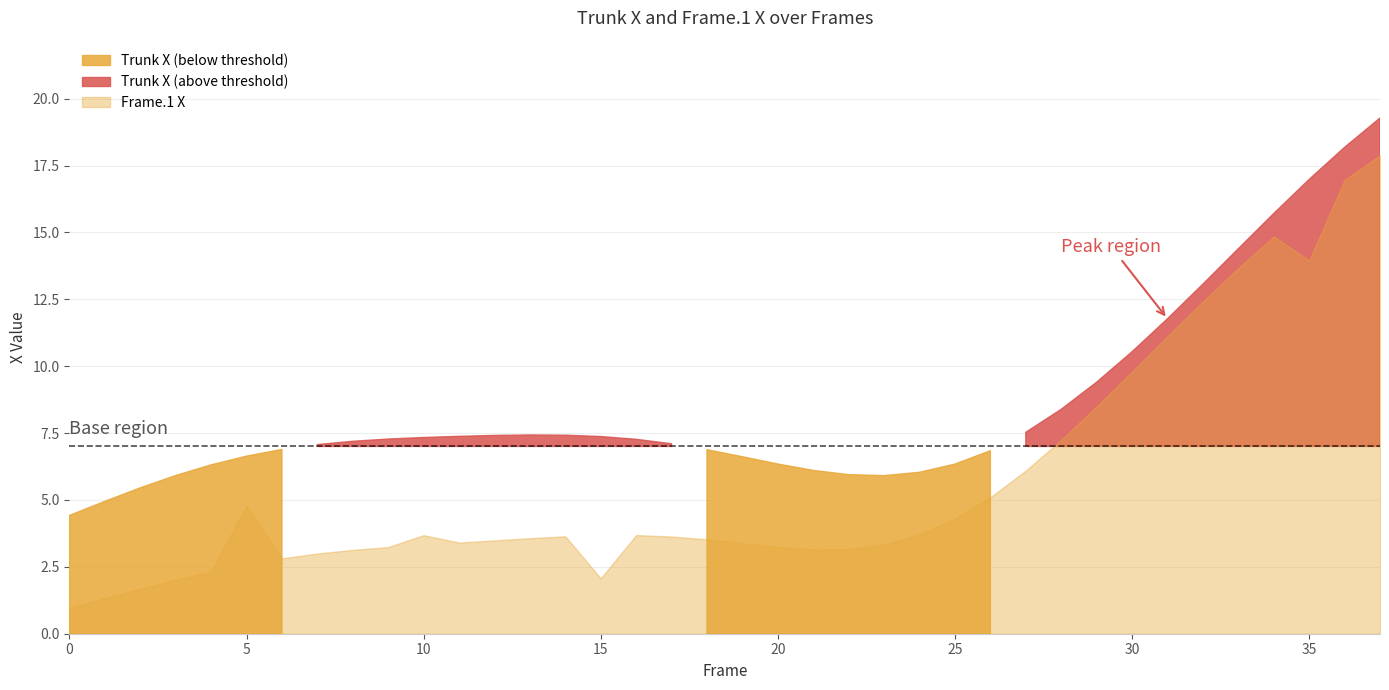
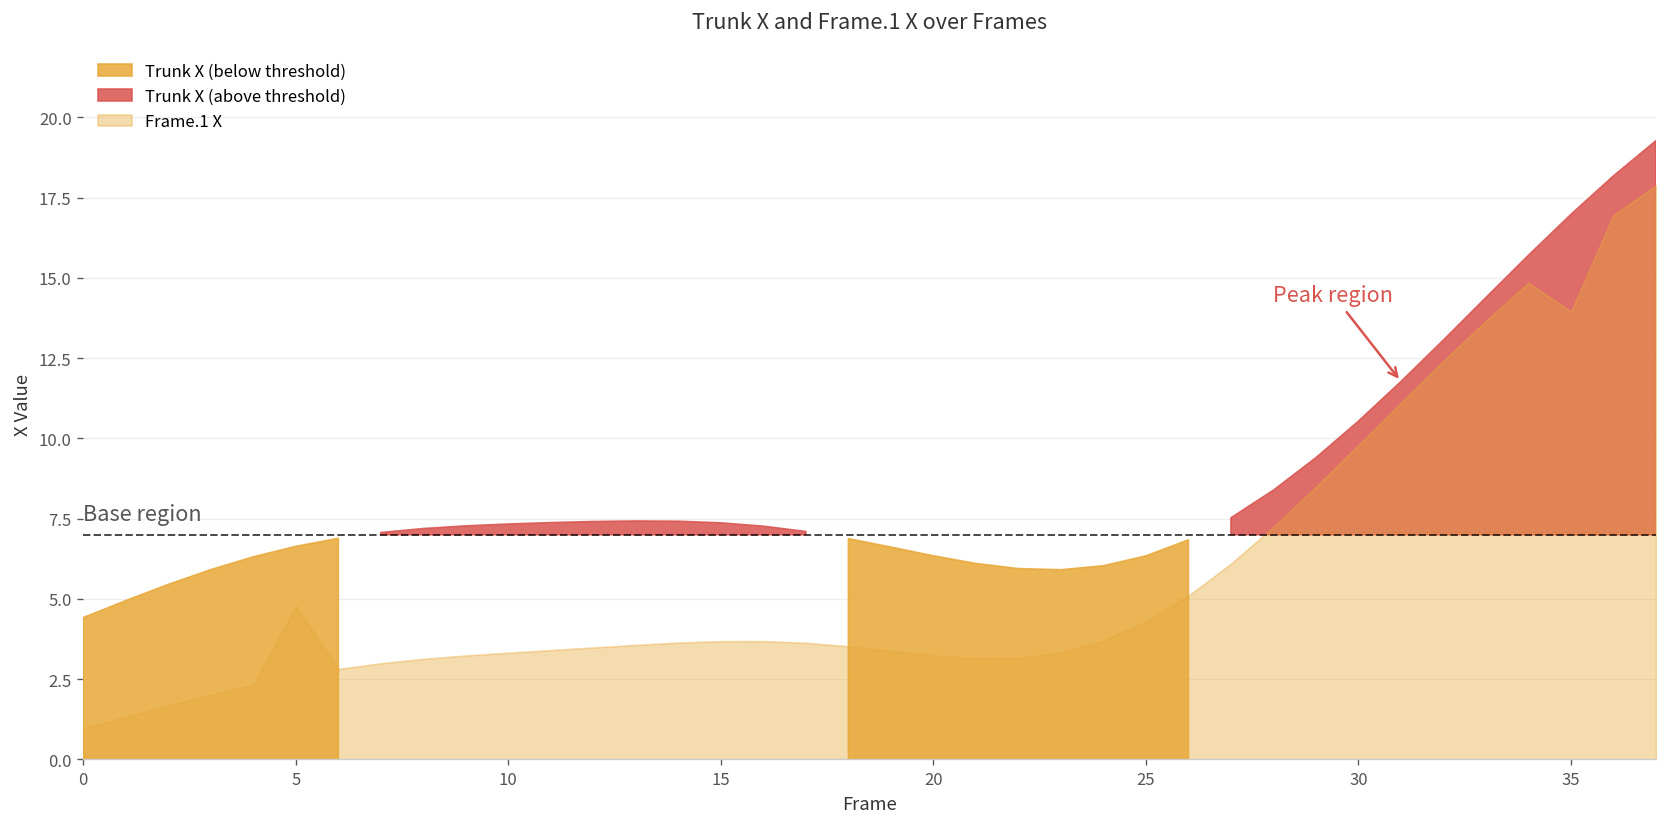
  {
    "0": 1.0,
    "5": 4.8,
-   "10": 3.7,
-   "15": 2.1,
+   "10": 3.3,
+   "15": 3.7,
    "20": 3.2,
    "25": 4.3,
    "30": 9.8,
    "35": 13.9
  }
